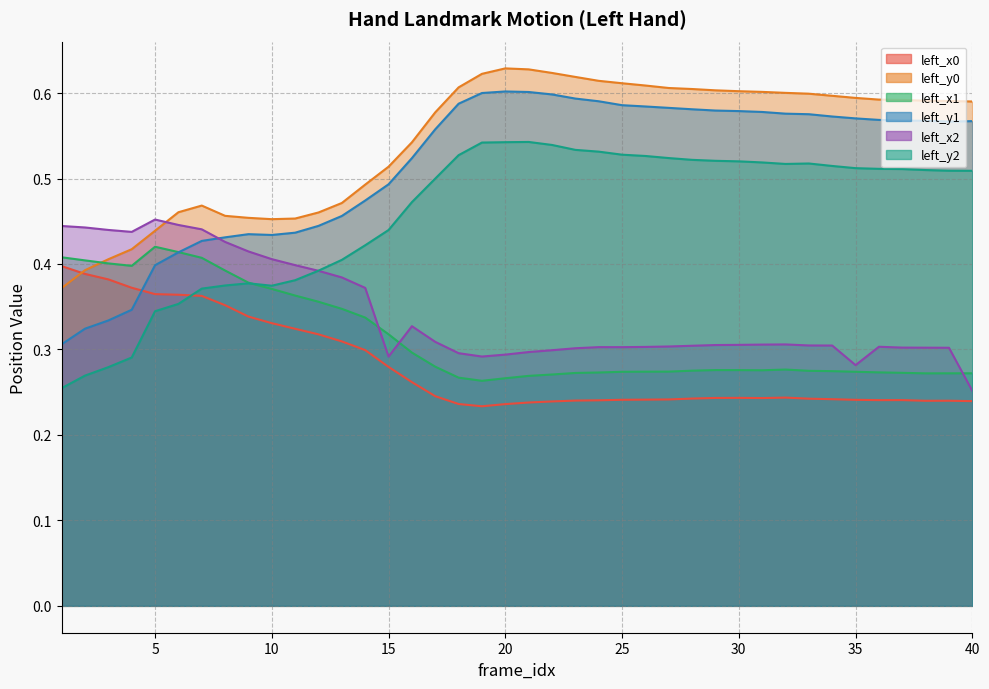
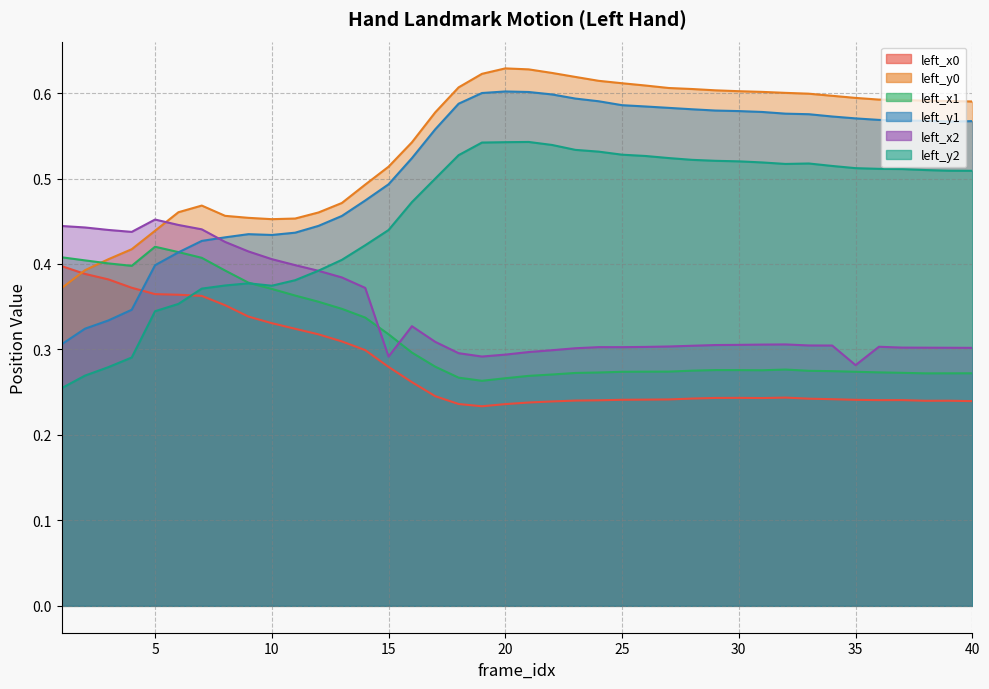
  {
    "left_x2": {
      "5": 0.45,
      "10": 0.41,
      "15": 0.29,
      "20": 0.29,
      "25": 0.30,
      "30": 0.31,
      "35": 0.28,
-     "40": 0.25
+     "40": 0.30
    }
  }
